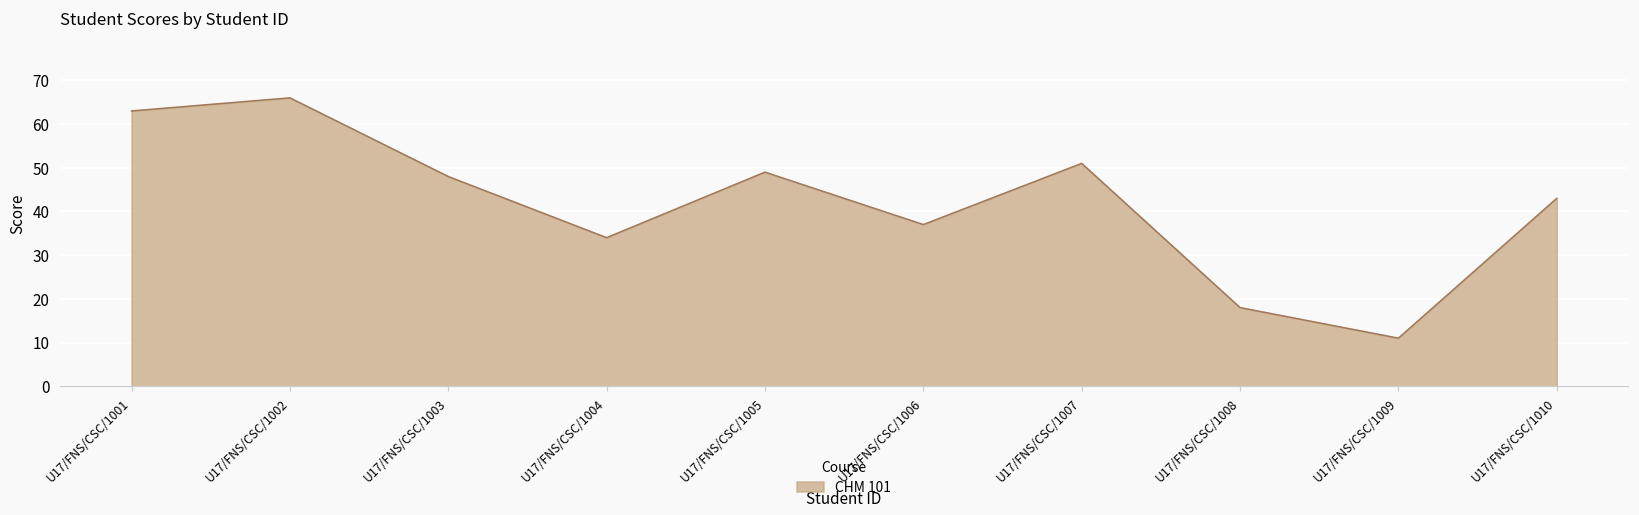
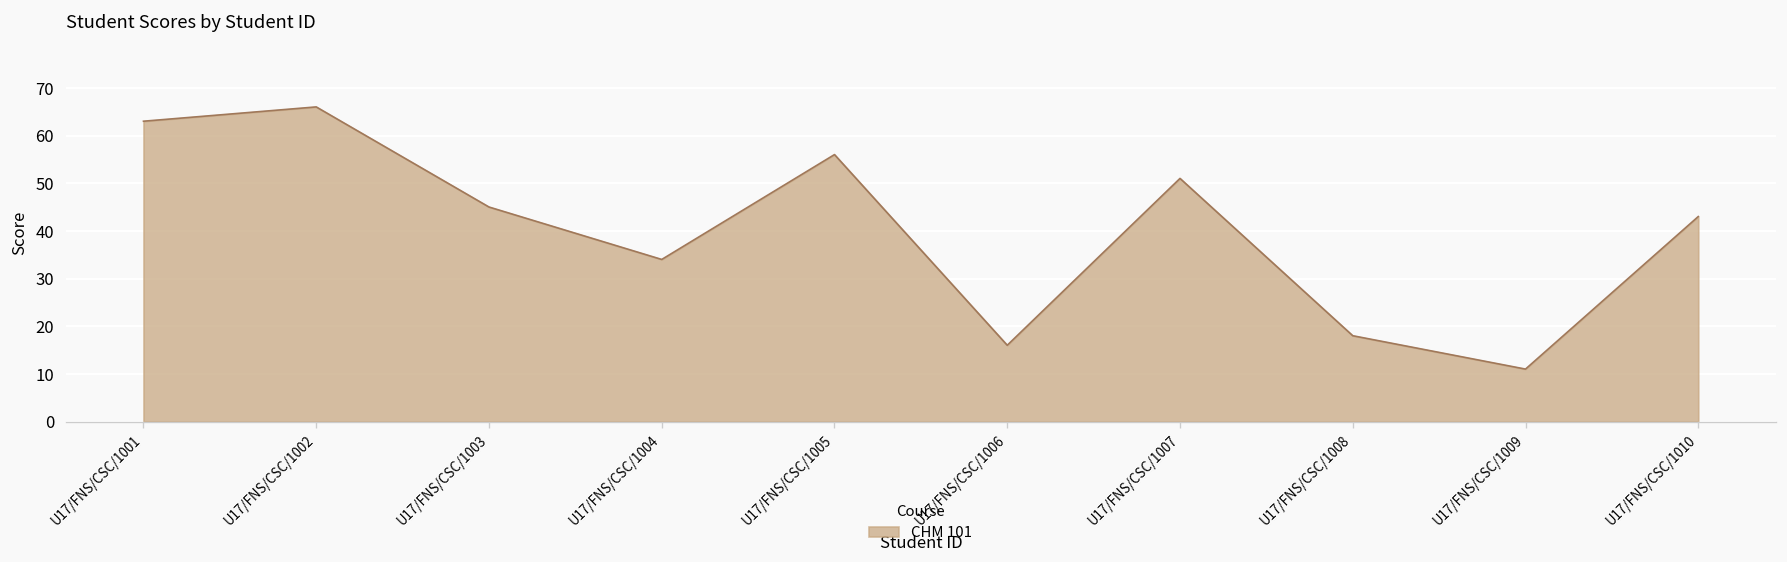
  {
    "U17/FNS/CSC/1001": 63,
    "U17/FNS/CSC/1002": 66,
-   "U17/FNS/CSC/1003": 48,
+   "U17/FNS/CSC/1003": 45,
    "U17/FNS/CSC/1004": 34,
-   "U17/FNS/CSC/1005": 49,
-   "U17/FNS/CSC/1006": 37,
+   "U17/FNS/CSC/1005": 56,
+   "U17/FNS/CSC/1006": 16,
    "U17/FNS/CSC/1007": 51,
    "U17/FNS/CSC/1008": 18,
    "U17/FNS/CSC/1009": 11,
    "U17/FNS/CSC/1010": 43
  }
